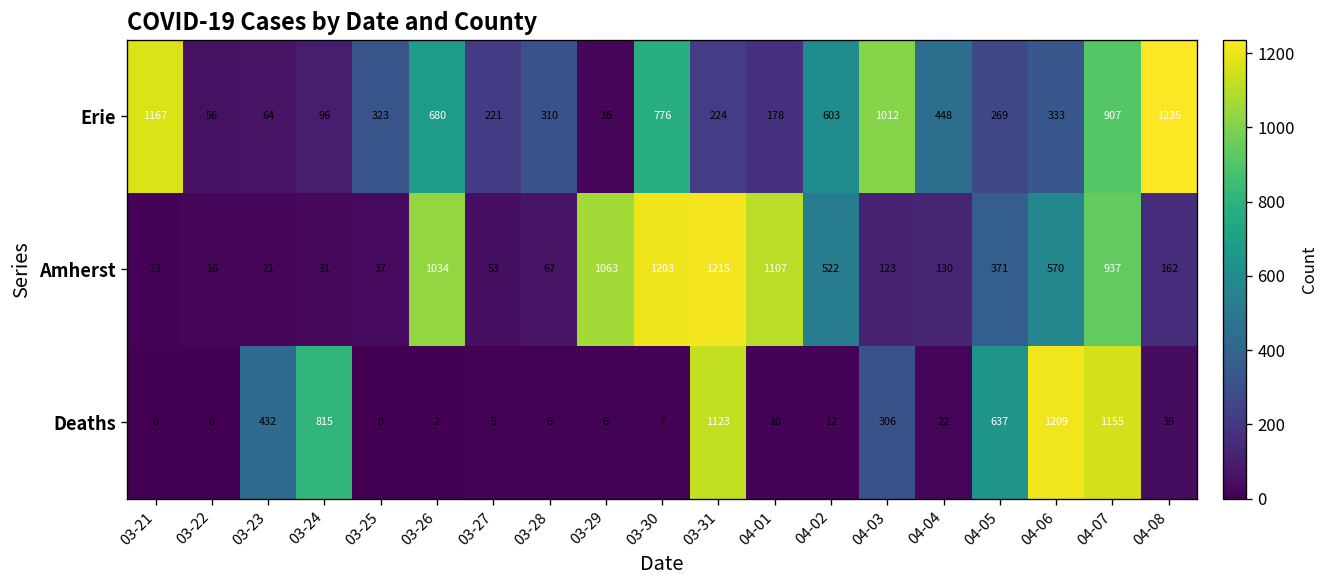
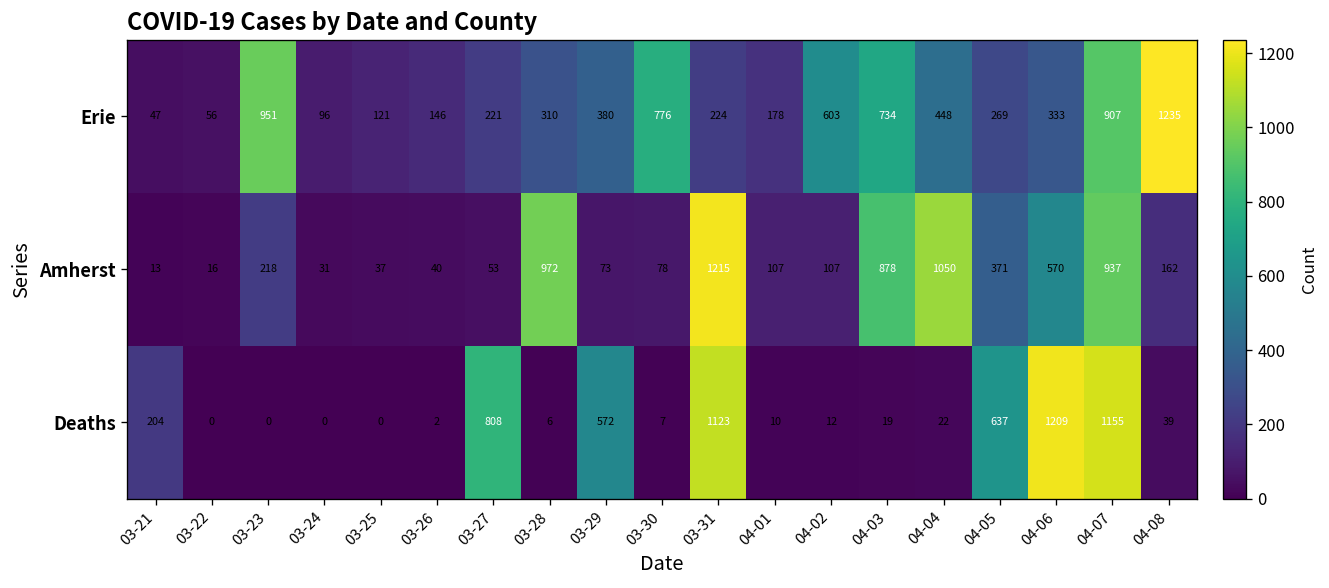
  {
    "Erie": {
-     "03-21": 1167,
+     "03-21": 47,
      "03-22": 56,
-     "03-23": 64,
+     "03-23": 951,
      "03-24": 96,
-     "03-25": 323,
-     "03-26": 680,
+     "03-25": 121,
+     "03-26": 146,
      "03-27": 221,
      "03-28": 310,
-     "03-29": 16,
+     "03-29": 380,
      "03-30": 776,
      "03-31": 224,
      "04-01": 178,
      "04-02": 603,
-     "04-03": 1012,
+     "04-03": 734,
      "04-04": 448,
      "04-05": 269,
      "04-06": 333,
      "04-07": 907,
      "04-08": 1235
    },
    "Amherst": {
      "03-21": 13,
      "03-22": 16,
-     "03-23": 21,
+     "03-23": 218,
      "03-24": 31,
      "03-25": 37,
-     "03-26": 1034,
+     "03-26": 40,
      "03-27": 53,
-     "03-28": 67,
-     "03-29": 1063,
-     "03-30": 1203,
+     "03-28": 972,
+     "03-29": 73,
+     "03-30": 78,
      "03-31": 1215,
-     "04-01": 1107,
-     "04-02": 522,
-     "04-03": 123,
-     "04-04": 130,
+     "04-01": 107,
+     "04-02": 107,
+     "04-03": 878,
+     "04-04": 1050,
      "04-05": 371,
      "04-06": 570,
      "04-07": 937,
      "04-08": 162
    },
    "Deaths": {
-     "03-21": 0,
+     "03-21": 204,
      "03-22": 0,
-     "03-23": 432,
-     "03-24": 815,
+     "03-23": 0,
+     "03-24": 0,
      "03-25": 0,
      "03-26": 2,
-     "03-27": 5,
+     "03-27": 808,
      "03-28": 6,
-     "03-29": 6,
+     "03-29": 572,
      "03-30": 7,
      "03-31": 1123,
      "04-01": 10,
      "04-02": 12,
-     "04-03": 306,
+     "04-03": 19,
      "04-04": 22,
      "04-05": 637,
      "04-06": 1209,
      "04-07": 1155,
      "04-08": 39
    }
  }
